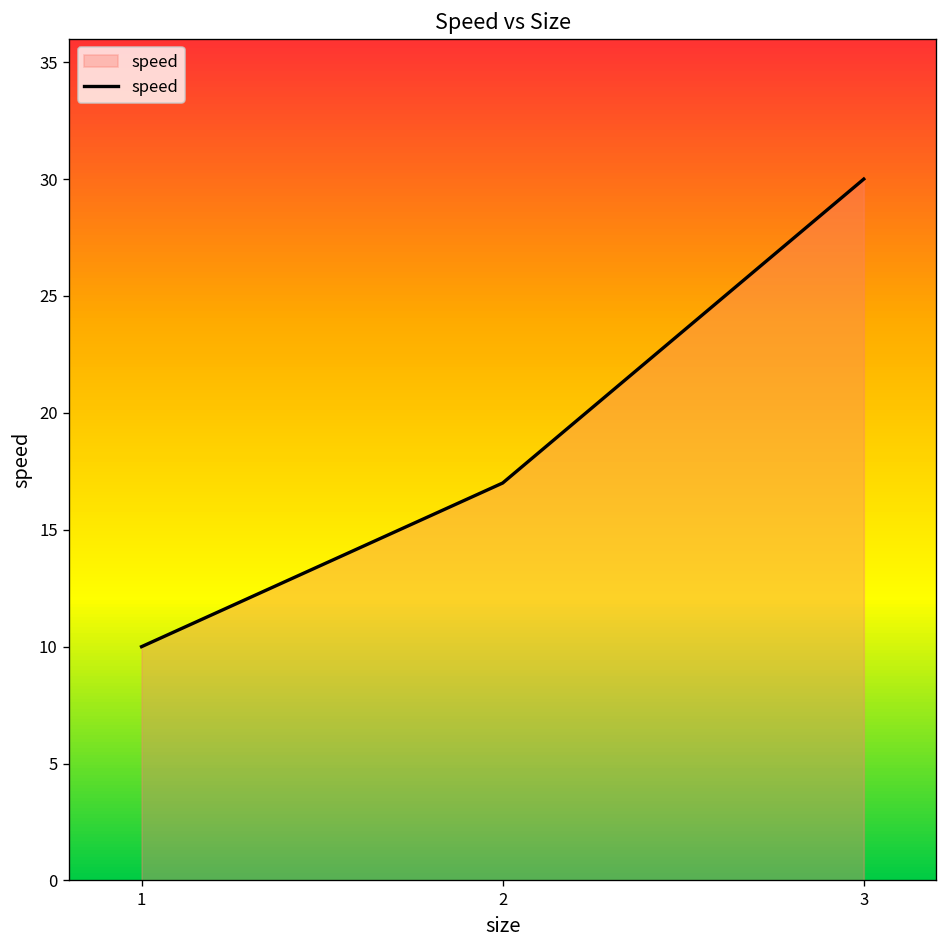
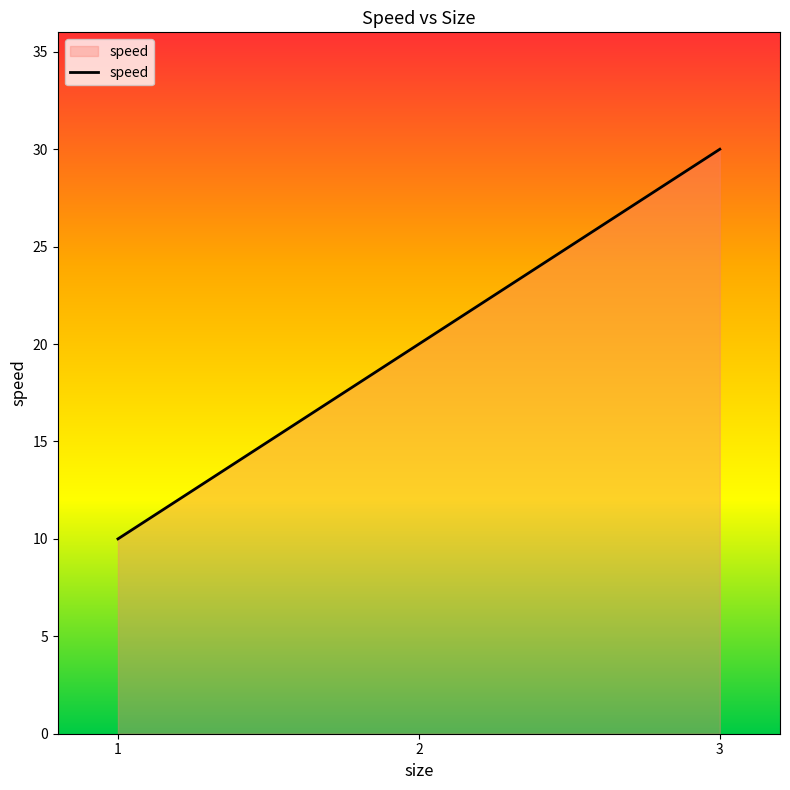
  {
    "1": 10,
-   "2": 17,
+   "2": 20,
    "3": 30
  }
